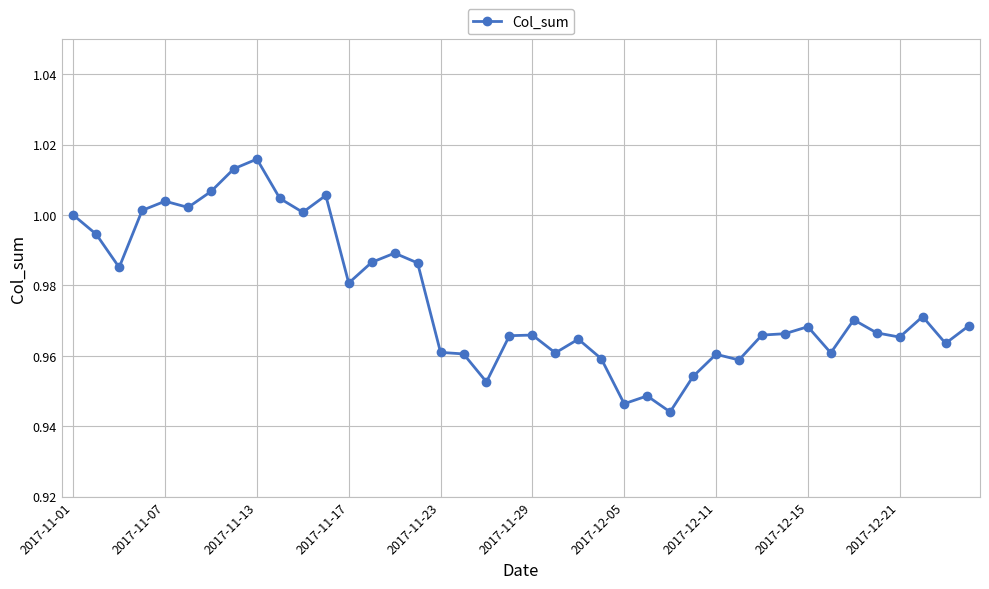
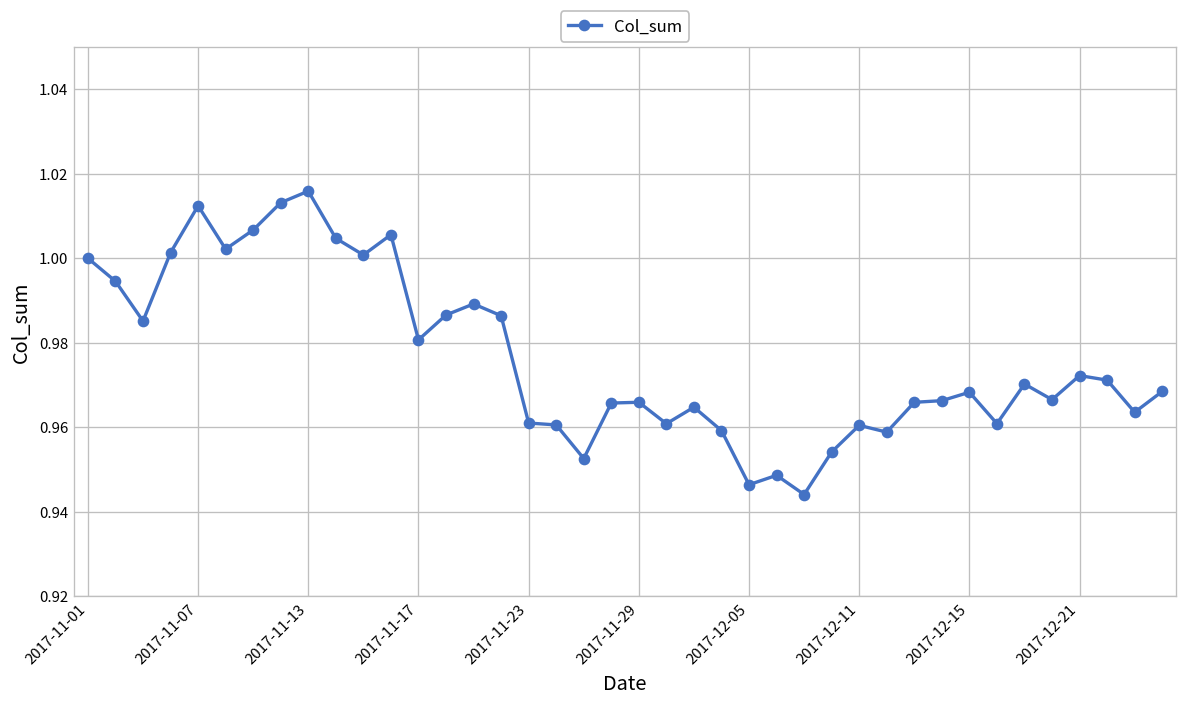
  {
    "2017-11-01": 1.000,
-   "2017-11-07": 1.004,
+   "2017-11-07": 1.012,
    "2017-11-13": 1.016,
    "2017-11-17": 0.981,
    "2017-11-23": 0.961,
    "2017-11-29": 0.966,
    "2017-12-05": 0.946,
    "2017-12-11": 0.960,
    "2017-12-15": 0.968,
-   "2017-12-21": 0.965
+   "2017-12-21": 0.972
  }
